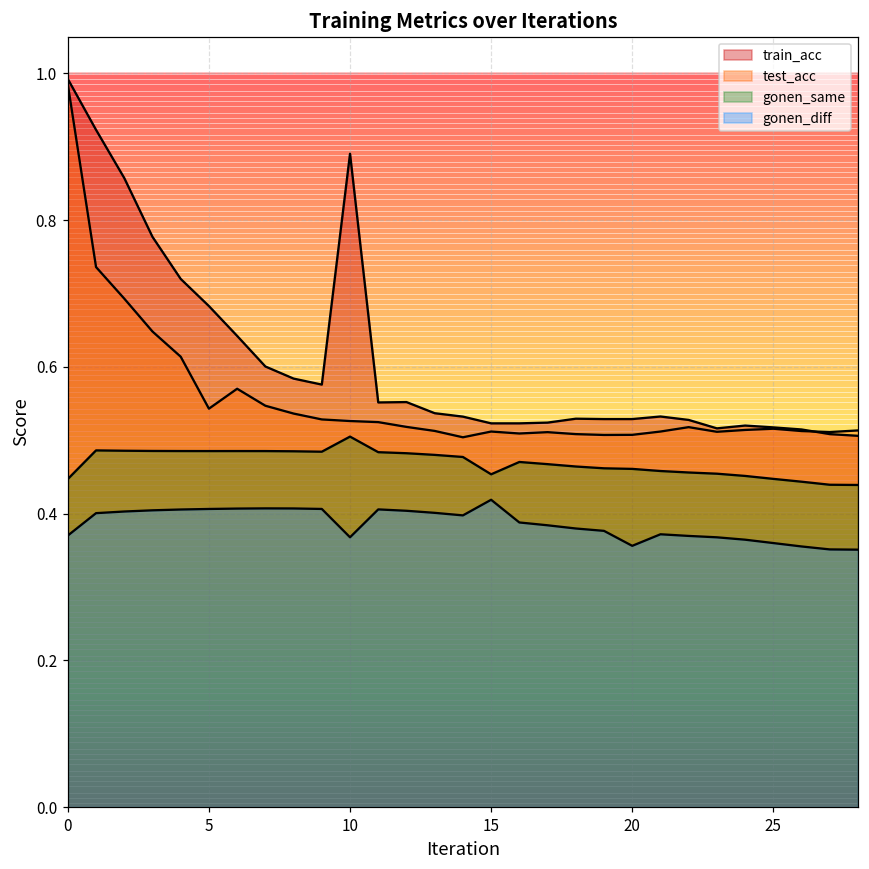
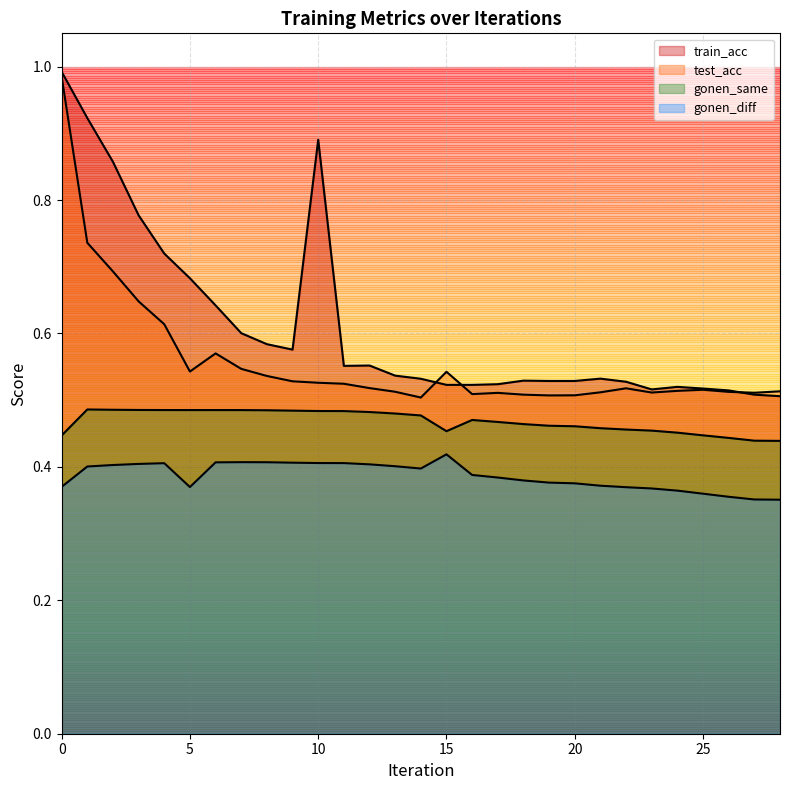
  {
    "train_acc": {
      "0": 0.99,
      "5": 0.68,
      "10": 0.89,
      "15": 0.52,
      "20": 0.53
    },
    "test_acc": {
      "0": 0.99,
      "5": 0.54,
      "10": 0.53,
-     "15": 0.51,
+     "15": 0.54,
      "20": 0.51
    },
    "gonen_same": {
      "0": 0.45,
      "5": 0.49,
-     "10": 0.50,
+     "10": 0.48,
      "15": 0.45,
      "20": 0.46,
      "25": 0.45
    },
    "gonen_diff": {
      "0": 0.37,
-     "5": 0.41,
-     "10": 0.37,
+     "5": 0.37,
+     "10": 0.41,
      "15": 0.42,
-     "20": 0.36,
+     "20": 0.38,
      "25": 0.36
    }
  }
